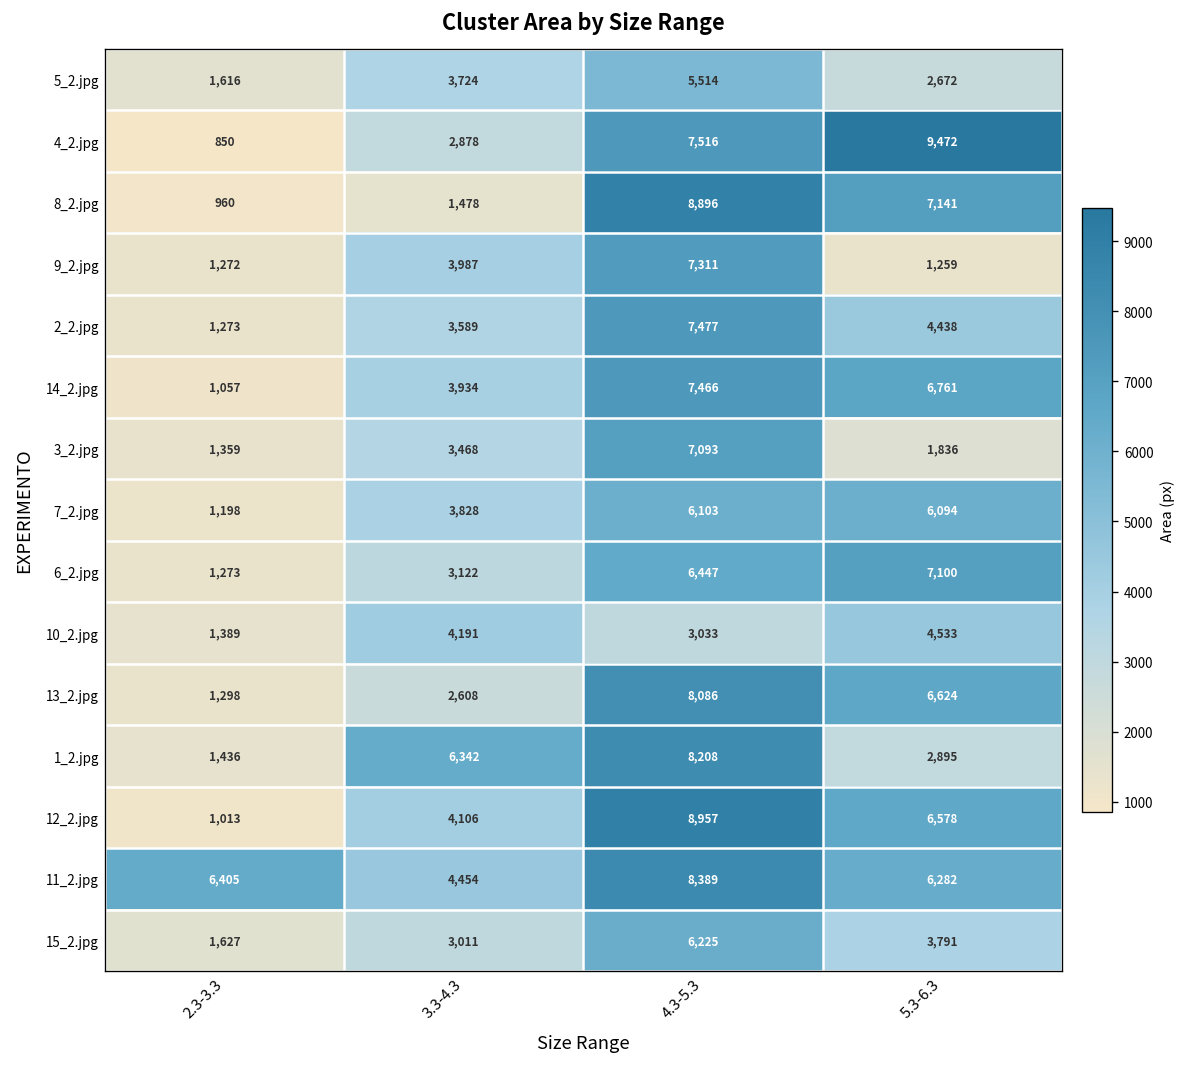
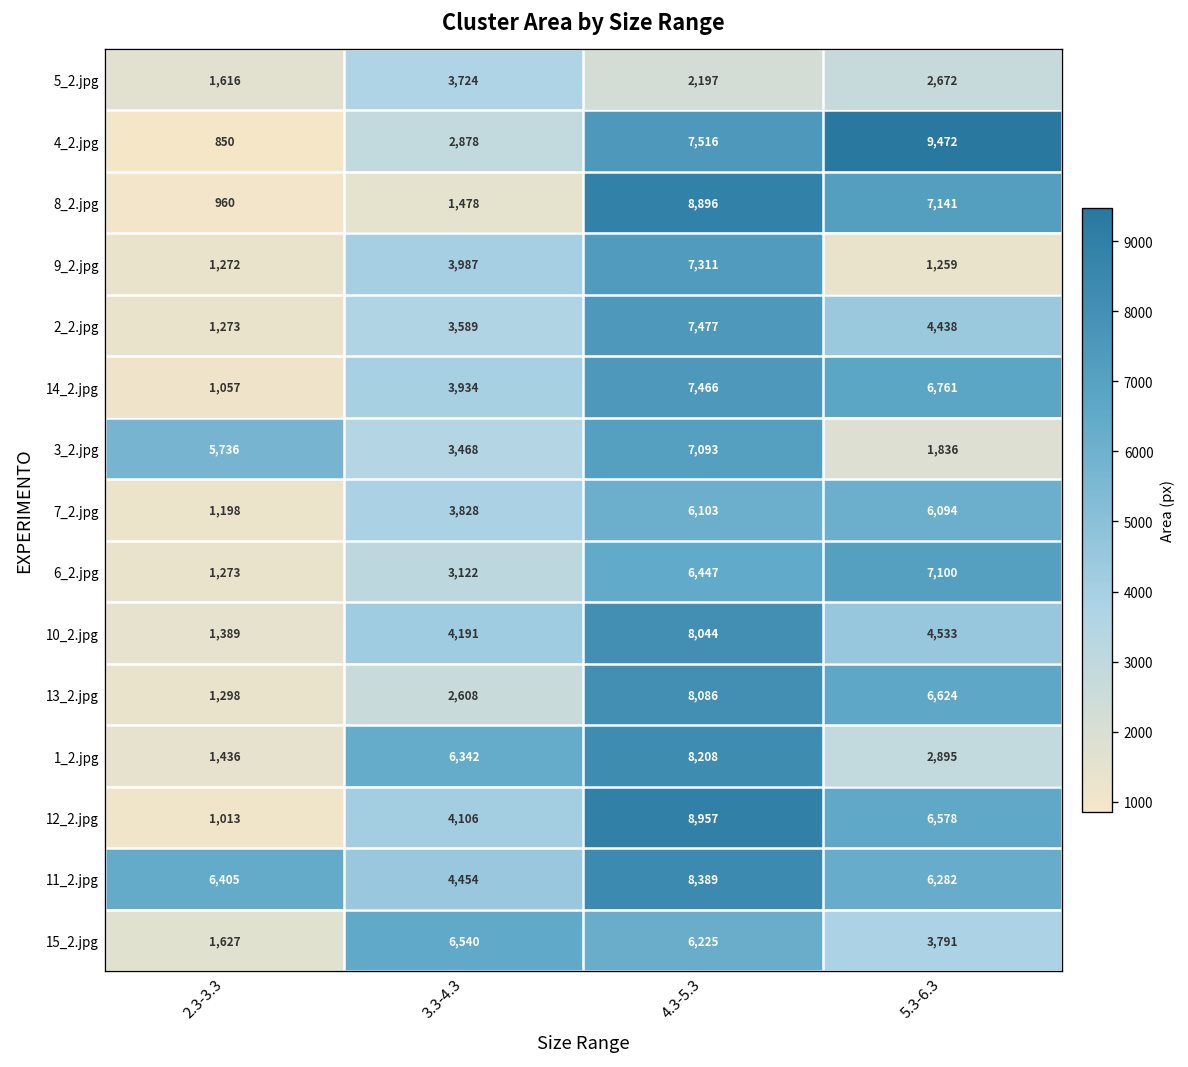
  {
    "5_2.jpg": {
      "2.3-3.3": "1,616",
      "3.3-4.3": "3,724",
-     "4.3-5.3": "5,514",
+     "4.3-5.3": "2,197",
      "5.3-6.3": "2,672"
    },
    "4_2.jpg": {
      "2.3-3.3": "850",
      "3.3-4.3": "2,878",
      "4.3-5.3": "7,516",
      "5.3-6.3": "9,472"
    },
    "8_2.jpg": {
      "2.3-3.3": "960",
      "3.3-4.3": "1,478",
      "4.3-5.3": "8,896",
      "5.3-6.3": "7,141"
    },
    "9_2.jpg": {
      "2.3-3.3": "1,272",
      "3.3-4.3": "3,987",
      "4.3-5.3": "7,311",
      "5.3-6.3": "1,259"
    },
    "2_2.jpg": {
      "2.3-3.3": "1,273",
      "3.3-4.3": "3,589",
      "4.3-5.3": "7,477",
      "5.3-6.3": "4,438"
    },
    "14_2.jpg": {
      "2.3-3.3": "1,057",
      "3.3-4.3": "3,934",
      "4.3-5.3": "7,466",
      "5.3-6.3": "6,761"
    },
    "3_2.jpg": {
-     "2.3-3.3": "1,359",
+     "2.3-3.3": "5,736",
      "3.3-4.3": "3,468",
      "4.3-5.3": "7,093",
      "5.3-6.3": "1,836"
    },
    "7_2.jpg": {
      "2.3-3.3": "1,198",
      "3.3-4.3": "3,828",
      "4.3-5.3": "6,103",
      "5.3-6.3": "6,094"
    },
    "6_2.jpg": {
      "2.3-3.3": "1,273",
      "3.3-4.3": "3,122",
      "4.3-5.3": "6,447",
      "5.3-6.3": "7,100"
    },
    "10_2.jpg": {
      "2.3-3.3": "1,389",
      "3.3-4.3": "4,191",
-     "4.3-5.3": "3,033",
+     "4.3-5.3": "8,044",
      "5.3-6.3": "4,533"
    },
    "13_2.jpg": {
      "2.3-3.3": "1,298",
      "3.3-4.3": "2,608",
      "4.3-5.3": "8,086",
      "5.3-6.3": "6,624"
    },
    "1_2.jpg": {
      "2.3-3.3": "1,436",
      "3.3-4.3": "6,342",
      "4.3-5.3": "8,208",
      "5.3-6.3": "2,895"
    },
    "12_2.jpg": {
      "2.3-3.3": "1,013",
      "3.3-4.3": "4,106",
      "4.3-5.3": "8,957",
      "5.3-6.3": "6,578"
    },
    "11_2.jpg": {
      "2.3-3.3": "6,405",
      "3.3-4.3": "4,454",
      "4.3-5.3": "8,389",
      "5.3-6.3": "6,282"
    },
    "15_2.jpg": {
      "2.3-3.3": "1,627",
-     "3.3-4.3": "3,011",
+     "3.3-4.3": "6,540",
      "4.3-5.3": "6,225",
      "5.3-6.3": "3,791"
    }
  }
